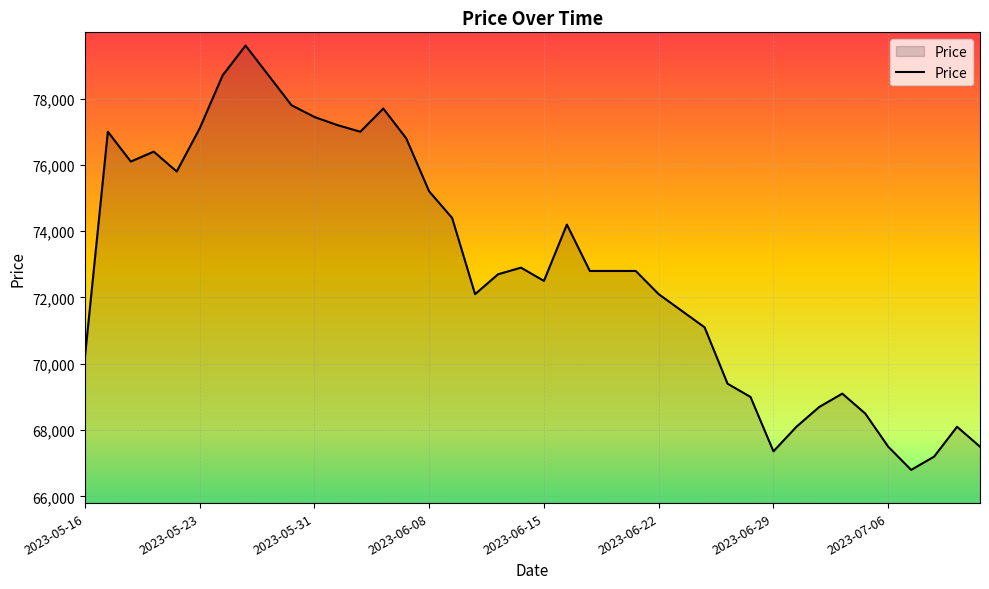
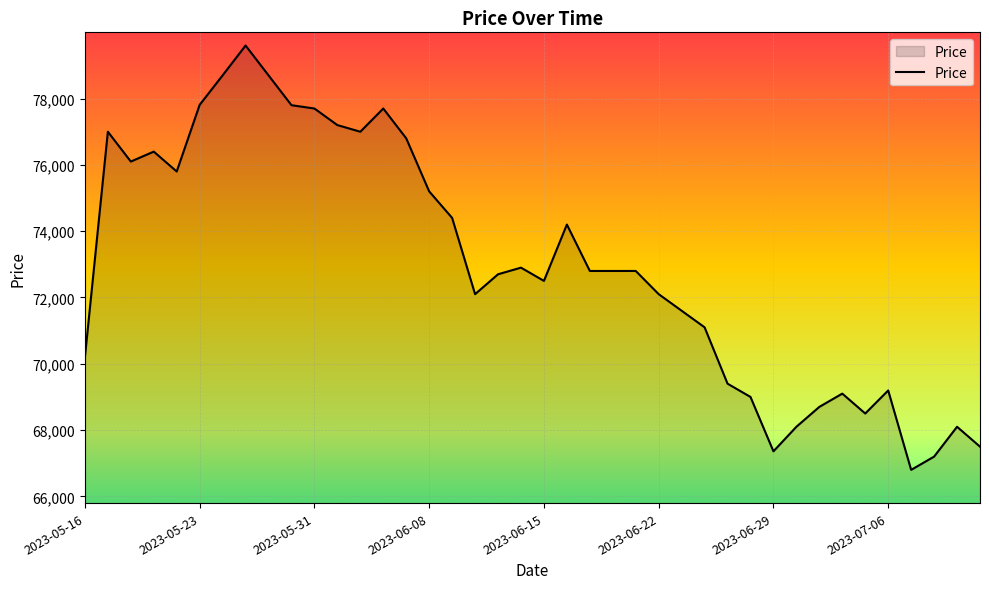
  {
    "2023-05-16": "70,200",
-   "2023-05-23": "77,100",
-   "2023-05-31": "77,400",
+   "2023-05-23": "77,800",
+   "2023-05-31": "77,700",
    "2023-06-08": "75,200",
    "2023-06-15": "72,500",
    "2023-06-22": "72,100",
    "2023-06-29": "67,400",
-   "2023-07-06": "67,500"
+   "2023-07-06": "69,200"
  }
